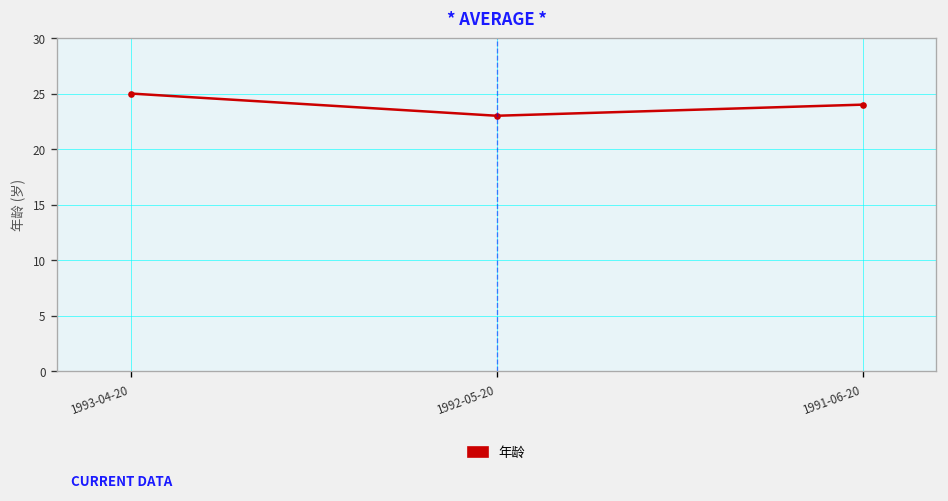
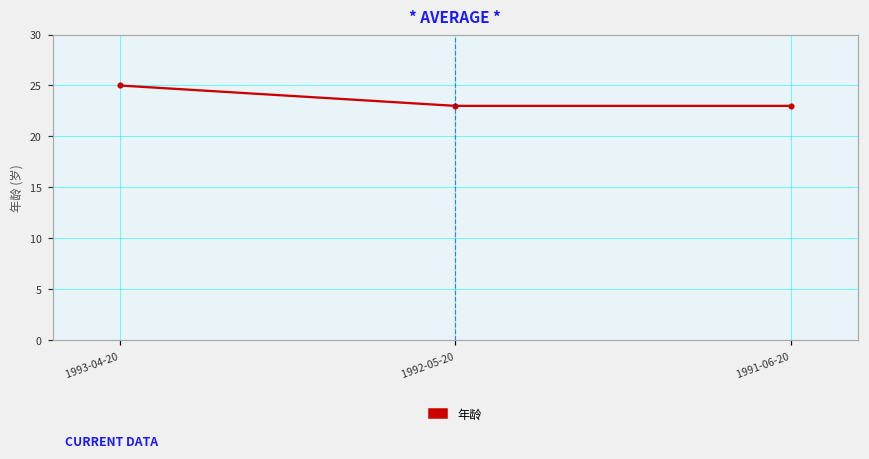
  {
    "1993-04-20": 25,
    "1992-05-20": 23,
-   "1991-06-20": 24
+   "1991-06-20": 23
  }
